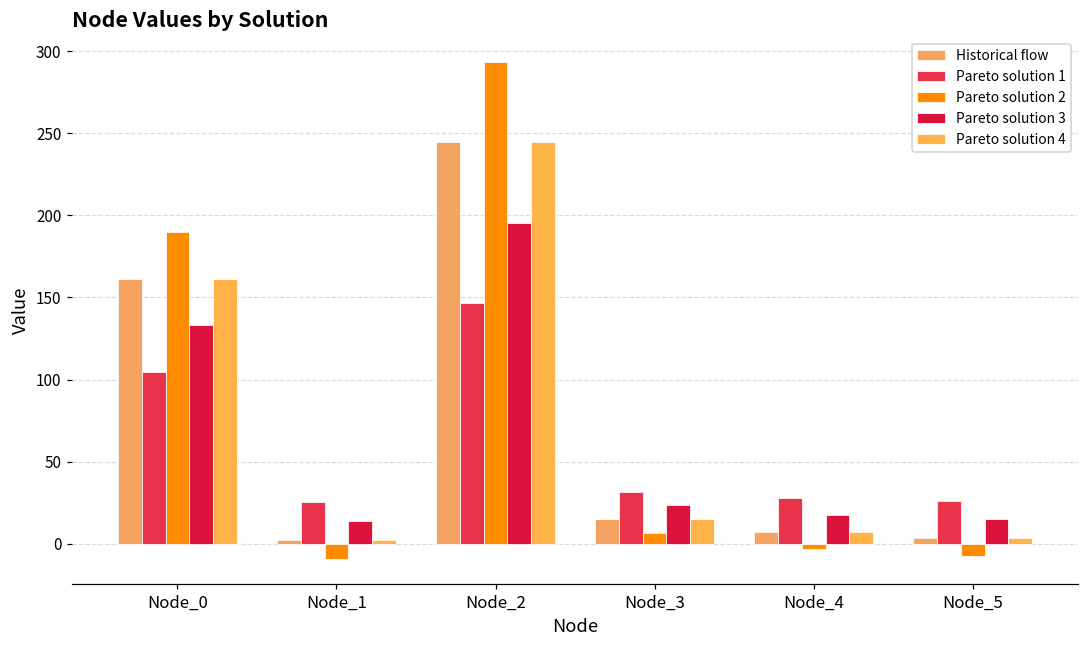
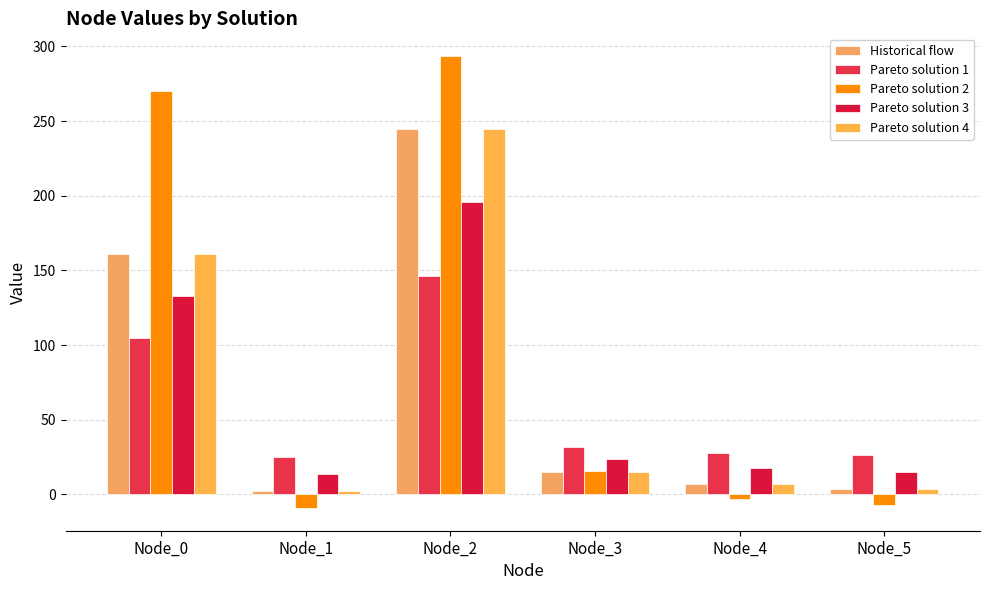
  {
    "Pareto solution 2": {
-     "Node_0": 190,
+     "Node_0": 270,
      "Node_1": -9,
      "Node_2": 294,
-     "Node_3": 7,
+     "Node_3": 16,
      "Node_4": -3,
      "Node_5": -7
    }
  }
